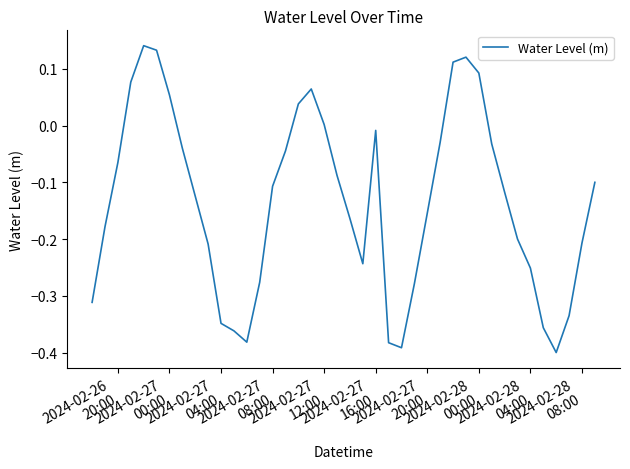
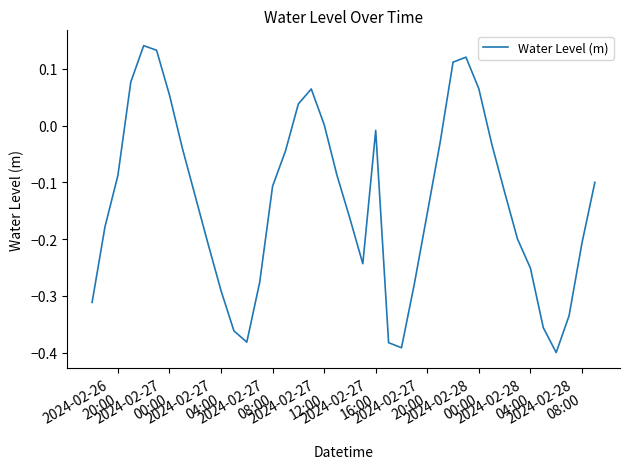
  {
-   "2024-02-26 20:00": -0.07,
+   "2024-02-26 20:00": -0.09,
    "2024-02-27 00:00": 0.05,
-   "2024-02-27 04:00": -0.35,
+   "2024-02-27 04:00": -0.29,
    "2024-02-27 08:00": -0.11,
    "2024-02-27 12:00": 0.00,
    "2024-02-27 16:00": -0.01,
    "2024-02-27 20:00": -0.15,
-   "2024-02-28 00:00": 0.09,
+   "2024-02-28 00:00": 0.06,
    "2024-02-28 04:00": -0.25,
    "2024-02-28 08:00": -0.21
  }
